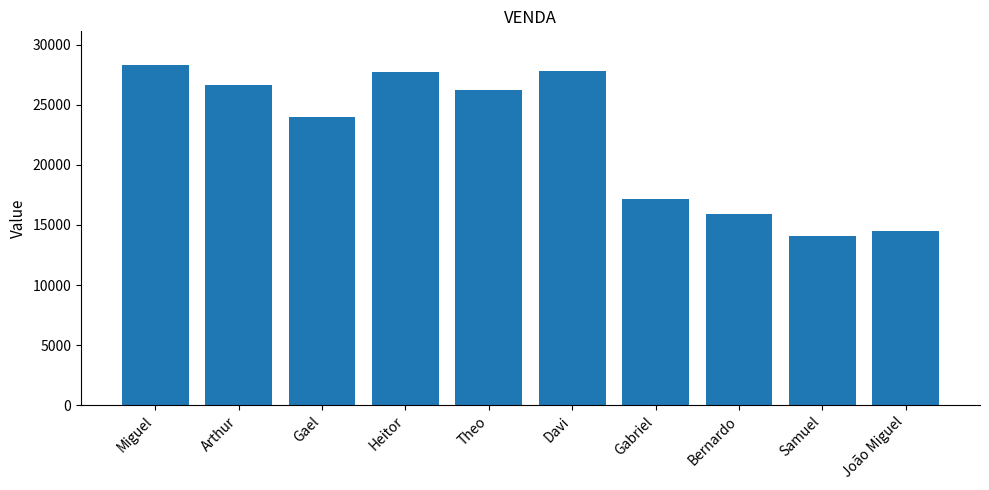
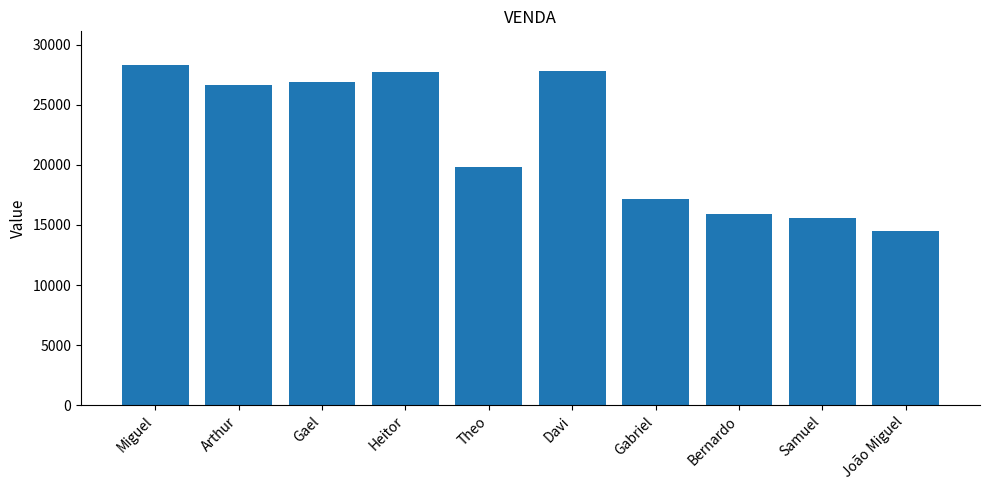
  {
    "Miguel": 28300,
    "Arthur": 26700,
-   "Gael": 24000,
+   "Gael": 26900,
    "Heitor": 27800,
-   "Theo": 26200,
+   "Theo": 19900,
    "Davi": 27800,
    "Gabriel": 17200,
    "Bernardo": 15900,
-   "Samuel": 14100,
+   "Samuel": 15600,
    "João Miguel": 14500
  }
